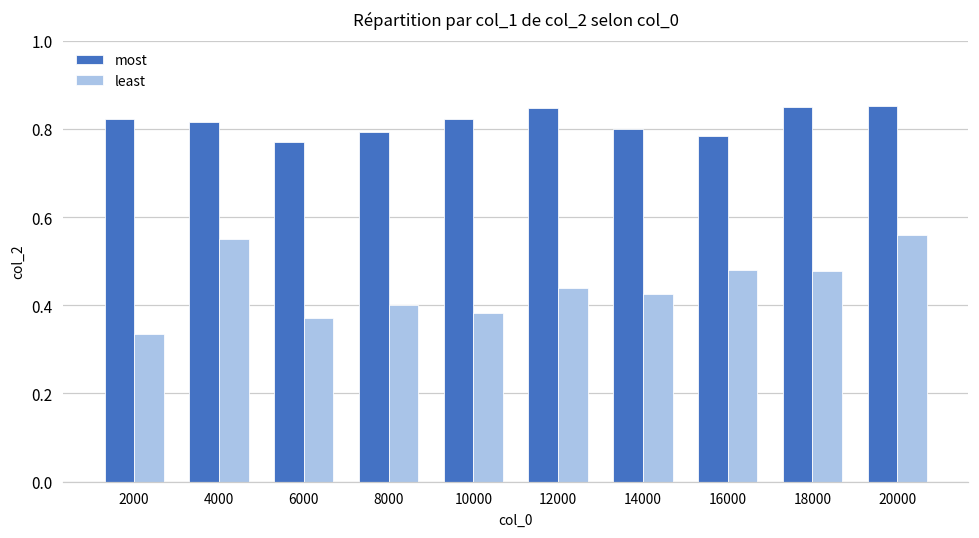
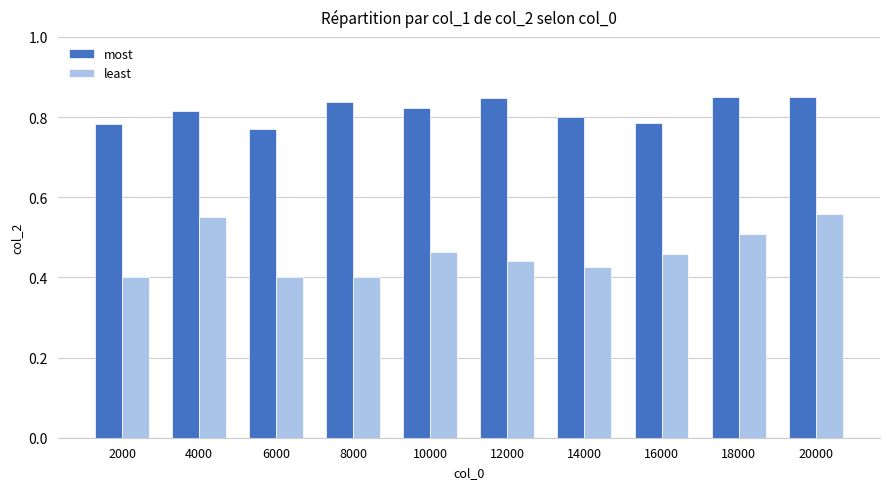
  {
    "most": {
-     "2000": 0.82,
+     "2000": 0.78,
      "4000": 0.82,
      "6000": 0.77,
-     "8000": 0.79,
+     "8000": 0.84,
      "10000": 0.82,
      "12000": 0.85,
      "14000": 0.80,
      "16000": 0.78,
      "18000": 0.85,
      "20000": 0.85
    },
    "least": {
-     "2000": 0.33,
+     "2000": 0.40,
      "4000": 0.55,
-     "6000": 0.37,
+     "6000": 0.40,
      "8000": 0.40,
-     "10000": 0.38,
+     "10000": 0.46,
      "12000": 0.44,
      "14000": 0.43,
-     "16000": 0.48,
-     "18000": 0.48,
+     "16000": 0.46,
+     "18000": 0.51,
      "20000": 0.56
    }
  }
